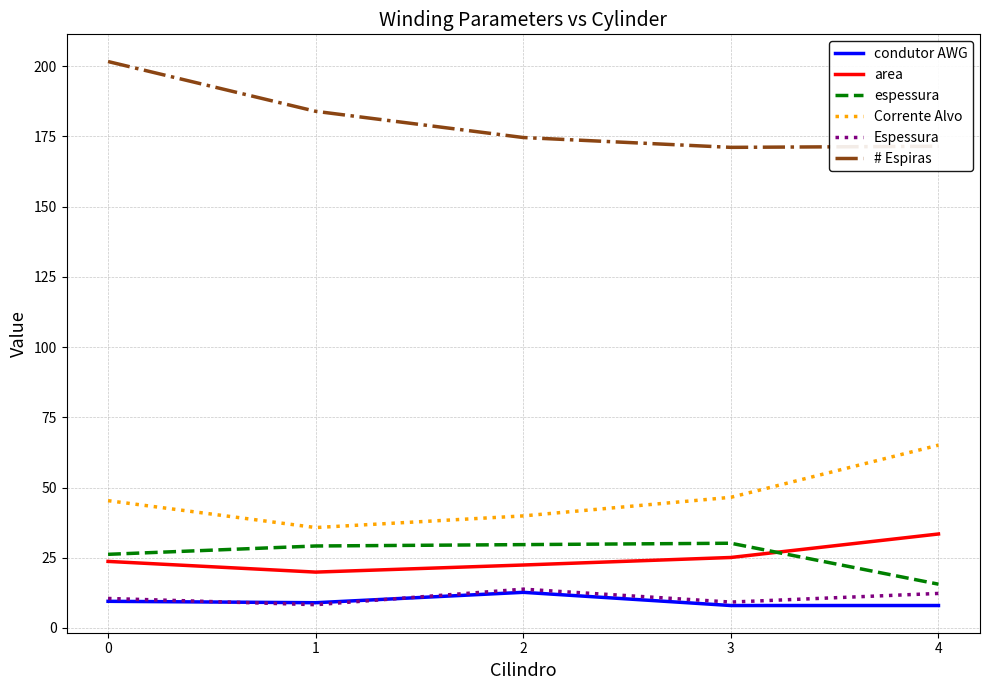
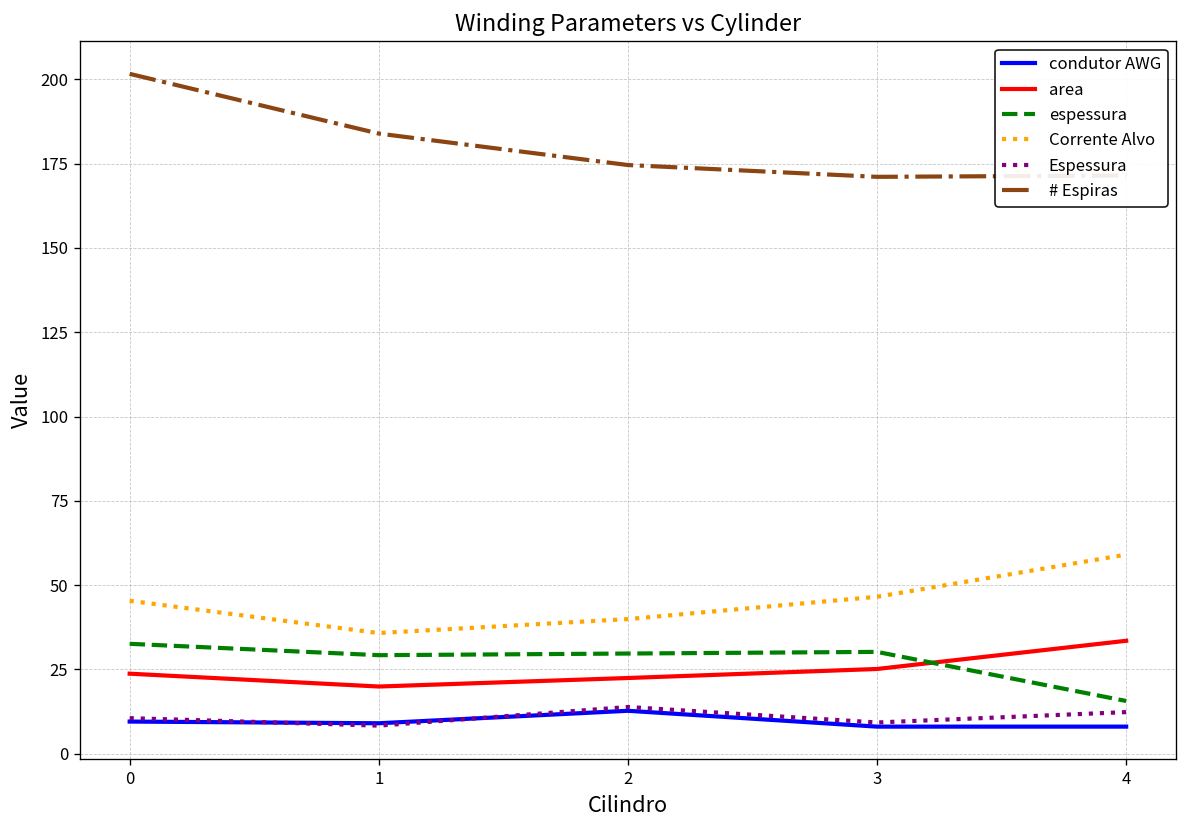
  {
    "condutor AWG": {
      "0": 10,
      "2": 13,
      "3": 8,
      "4": 8
    },
    "area": {
      "0": 24,
      "1": 20,
      "2": 22,
      "3": 25,
      "4": 33
    },
    "espessura": {
-     "0": 26,
+     "0": 33,
      "1": 29,
      "2": 30,
      "3": 30,
      "4": 16
    },
    "Corrente Alvo": {
      "0": 45,
      "1": 36,
      "2": 40,
      "3": 47,
-     "4": 65
+     "4": 59
    },
    "Espessura": {
      "0": 11,
      "2": 14,
      "3": 9,
      "4": 12
    },
    "# Espiras": {
      "0": 202,
      "1": 184,
      "2": 175,
      "3": 171
    }
  }
